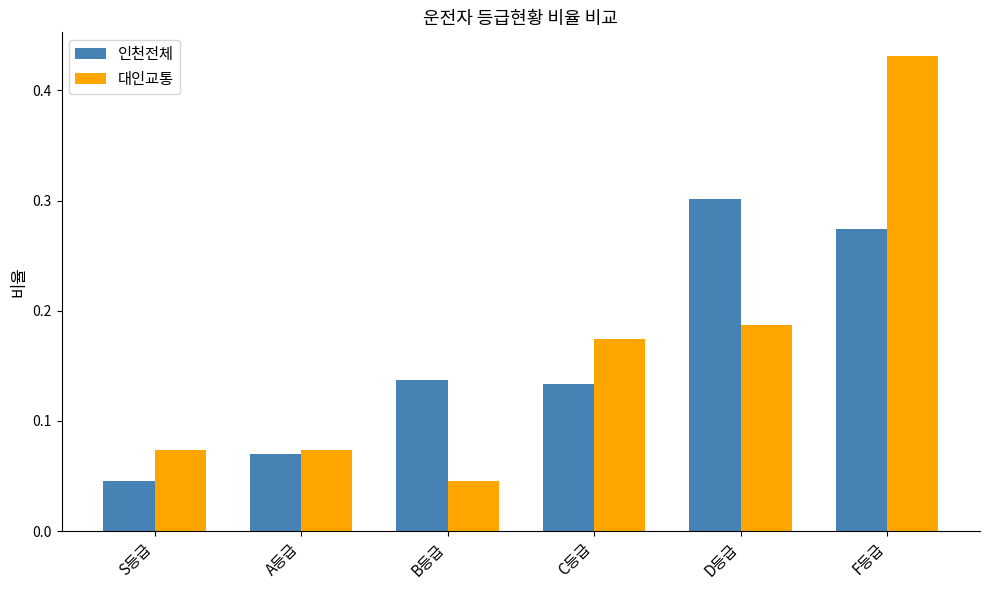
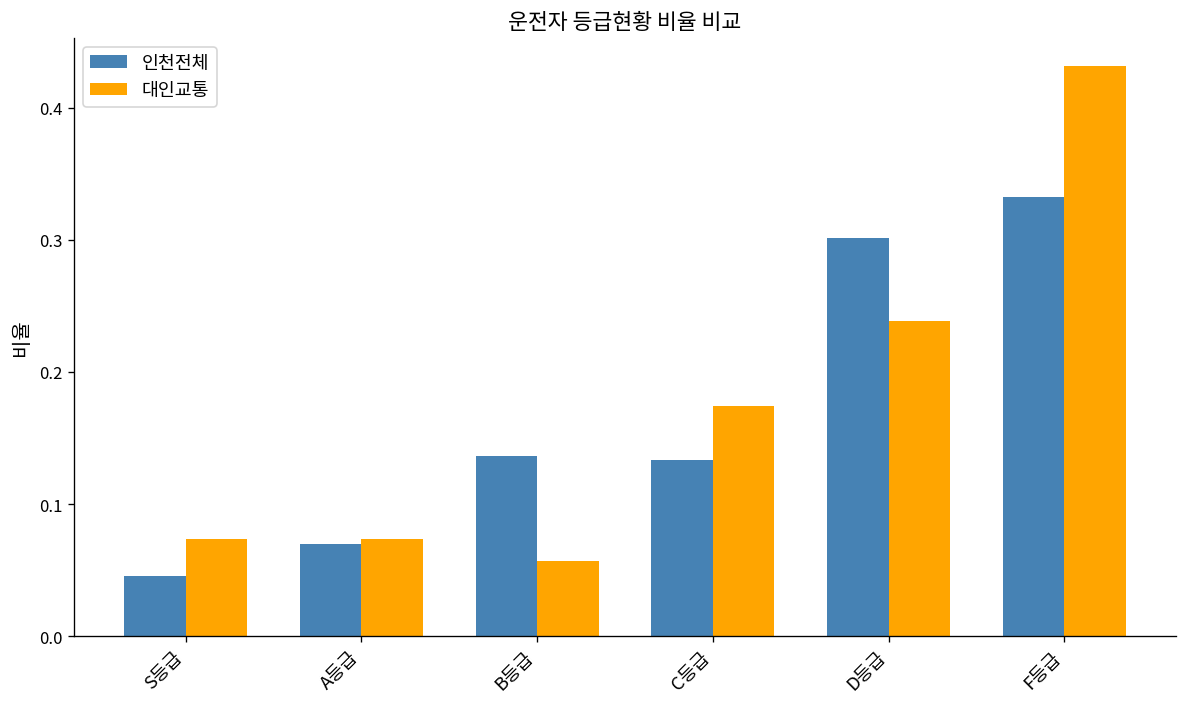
  {
    "인천전체": {
      "S등급": 0.046,
      "A등급": 0.070,
      "B등급": 0.137,
      "C등급": 0.133,
      "D등급": 0.302,
-     "F등급": 0.274
+     "F등급": 0.333
    },
    "대인교통": {
      "S등급": 0.074,
      "A등급": 0.073,
-     "B등급": 0.046,
+     "B등급": 0.057,
      "C등급": 0.174,
-     "D등급": 0.187,
+     "D등급": 0.239,
      "F등급": 0.431
    }
  }
